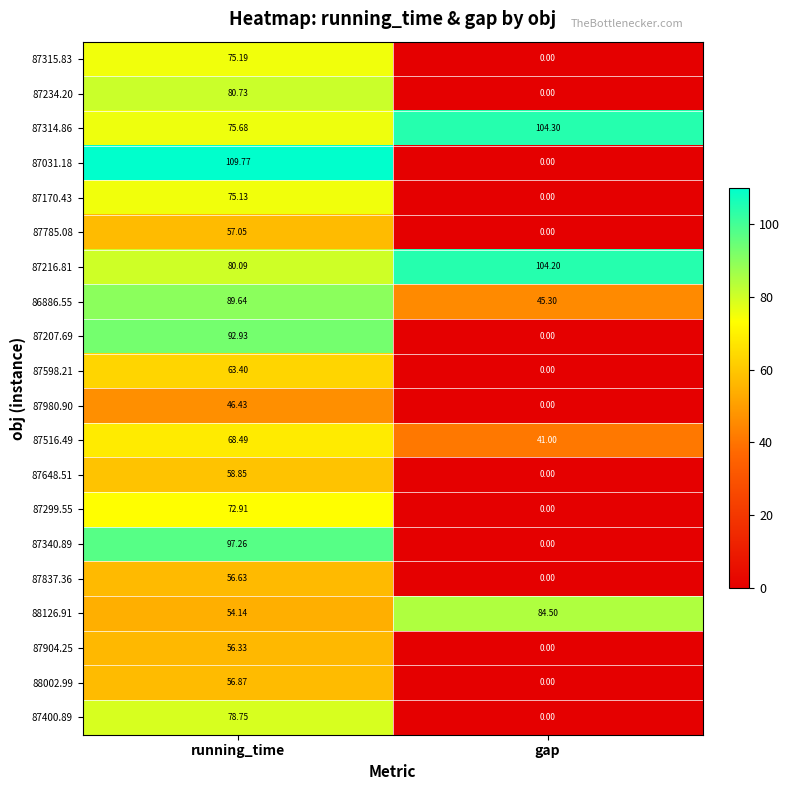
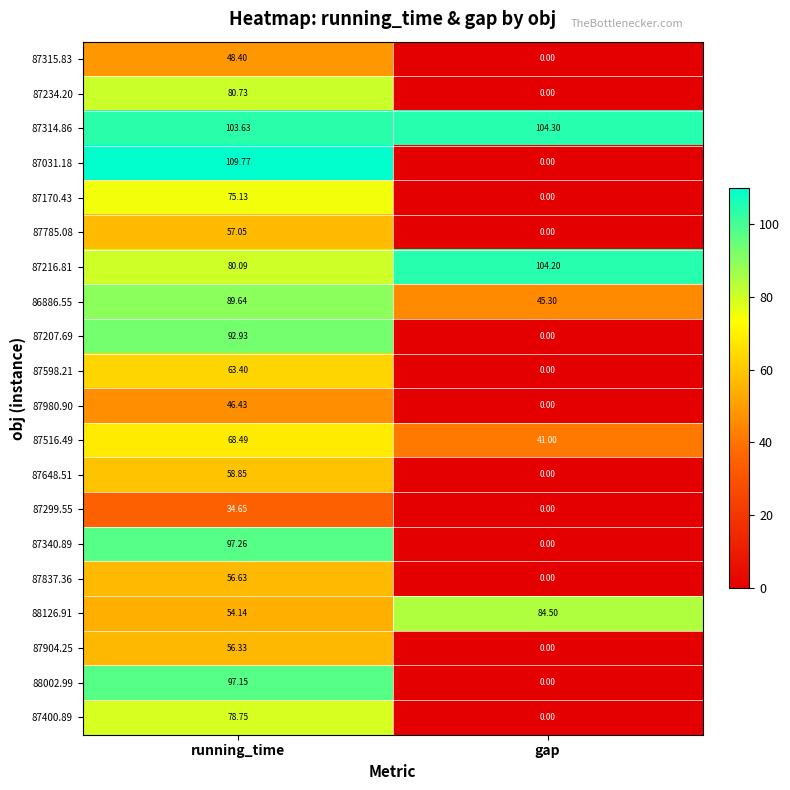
  {
    "87315.83": {
-     "running_time": 75.19,
+     "running_time": 48.40,
      "gap": 0.00
    },
    "87234.20": {
      "running_time": 80.73,
      "gap": 0.00
    },
    "87314.86": {
-     "running_time": 75.68,
+     "running_time": 103.63,
      "gap": 104.30
    },
    "87031.18": {
      "running_time": 109.77,
      "gap": 0.00
    },
    "87170.43": {
      "running_time": 75.13,
      "gap": 0.00
    },
    "87785.08": {
      "running_time": 57.05,
      "gap": 0.00
    },
    "87216.81": {
      "running_time": 80.09,
      "gap": 104.20
    },
    "86886.55": {
      "running_time": 89.64,
      "gap": 45.30
    },
    "87207.69": {
      "running_time": 92.93,
      "gap": 0.00
    },
    "87598.21": {
      "running_time": 63.40,
      "gap": 0.00
    },
    "87980.90": {
      "running_time": 46.43,
      "gap": 0.00
    },
    "87516.49": {
      "running_time": 68.49,
      "gap": 41.00
    },
    "87648.51": {
      "running_time": 58.85,
      "gap": 0.00
    },
    "87299.55": {
-     "running_time": 72.91,
+     "running_time": 34.65,
      "gap": 0.00
    },
    "87340.89": {
      "running_time": 97.26,
      "gap": 0.00
    },
    "87837.36": {
      "running_time": 56.63,
      "gap": 0.00
    },
    "88126.91": {
      "running_time": 54.14,
      "gap": 84.50
    },
    "87904.25": {
      "running_time": 56.33,
      "gap": 0.00
    },
    "88002.99": {
-     "running_time": 56.87,
+     "running_time": 97.15,
      "gap": 0.00
    },
    "87400.89": {
      "running_time": 78.75,
      "gap": 0.00
    }
  }
